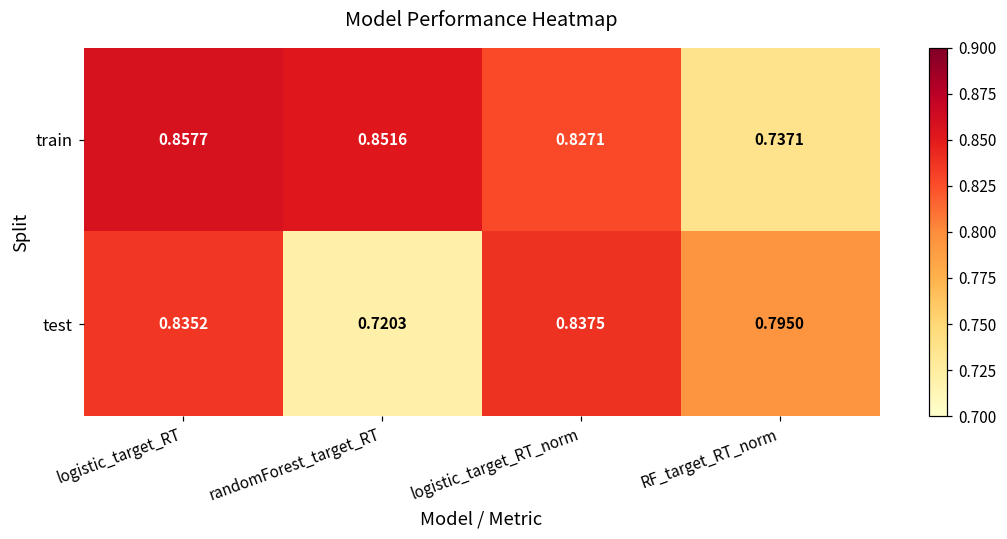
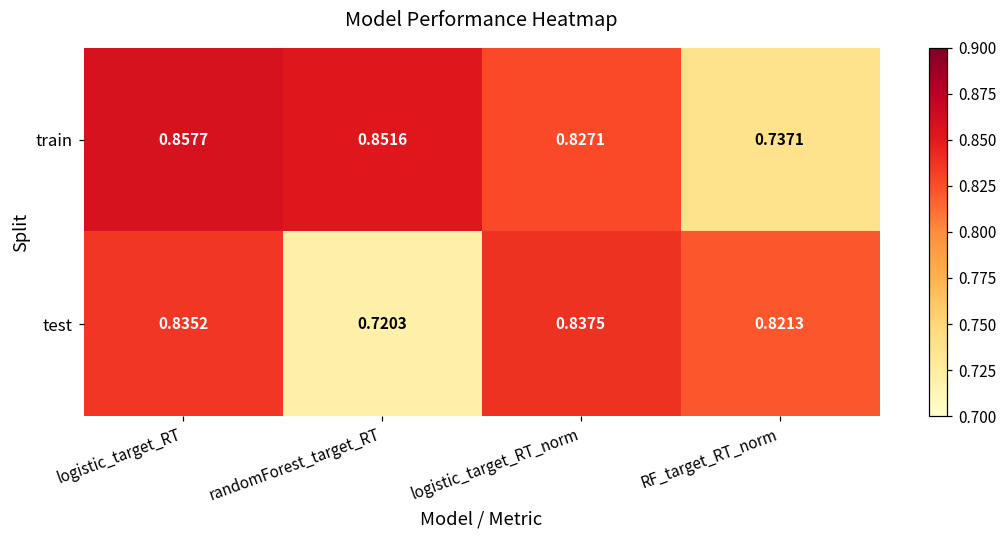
  {
    "train": {
      "logistic_target_RT": 0.8577,
      "randomForest_target_RT": 0.8516,
      "logistic_target_RT_norm": 0.8271,
      "RF_target_RT_norm": 0.7371
    },
    "test": {
      "logistic_target_RT": 0.8352,
      "randomForest_target_RT": 0.7203,
      "logistic_target_RT_norm": 0.8375,
-     "RF_target_RT_norm": 0.7950
+     "RF_target_RT_norm": 0.8213
    }
  }
